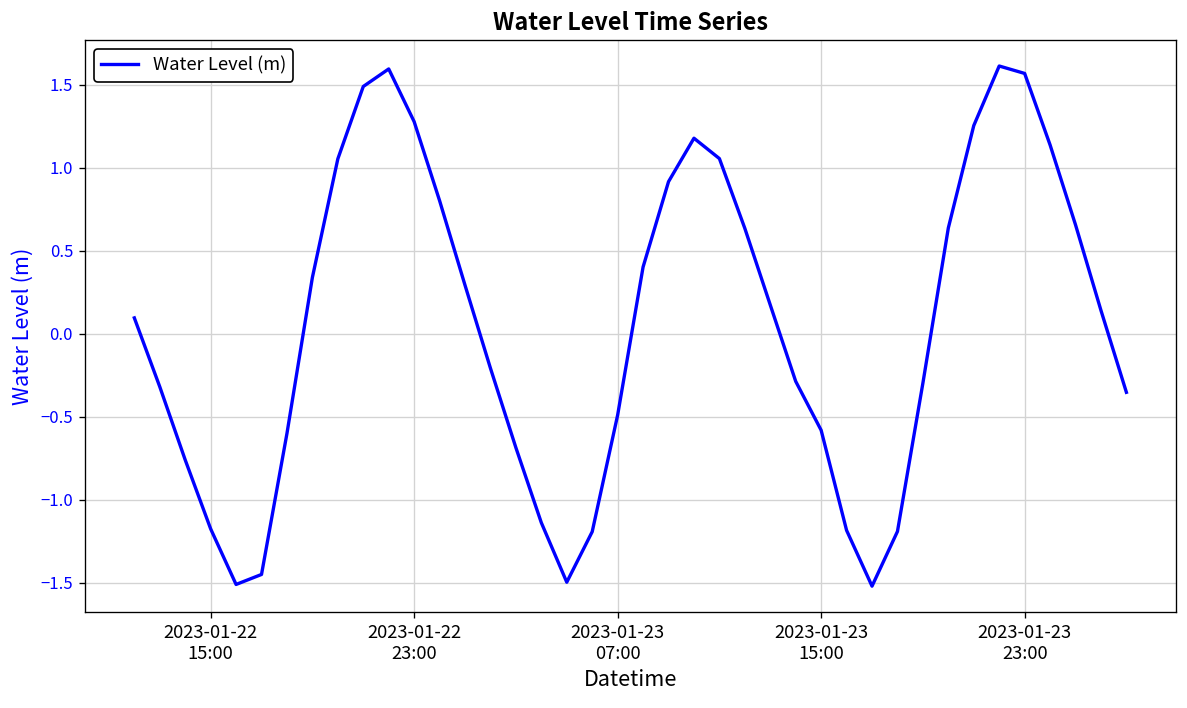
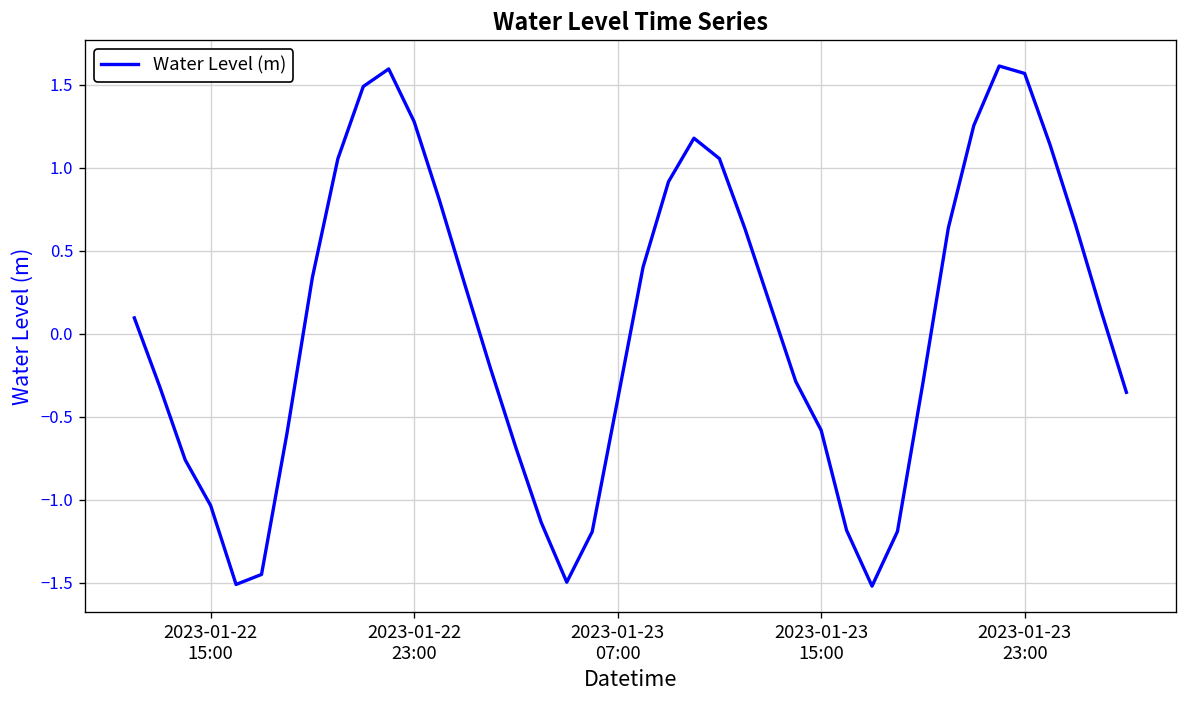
  {
-   "2023-01-22 15:00": -1.17,
+   "2023-01-22 15:00": -1.03,
    "2023-01-22 23:00": 1.28,
-   "2023-01-23 07:00": -0.49,
+   "2023-01-23 07:00": -0.40,
    "2023-01-23 15:00": -0.58,
    "2023-01-23 23:00": 1.57
  }
